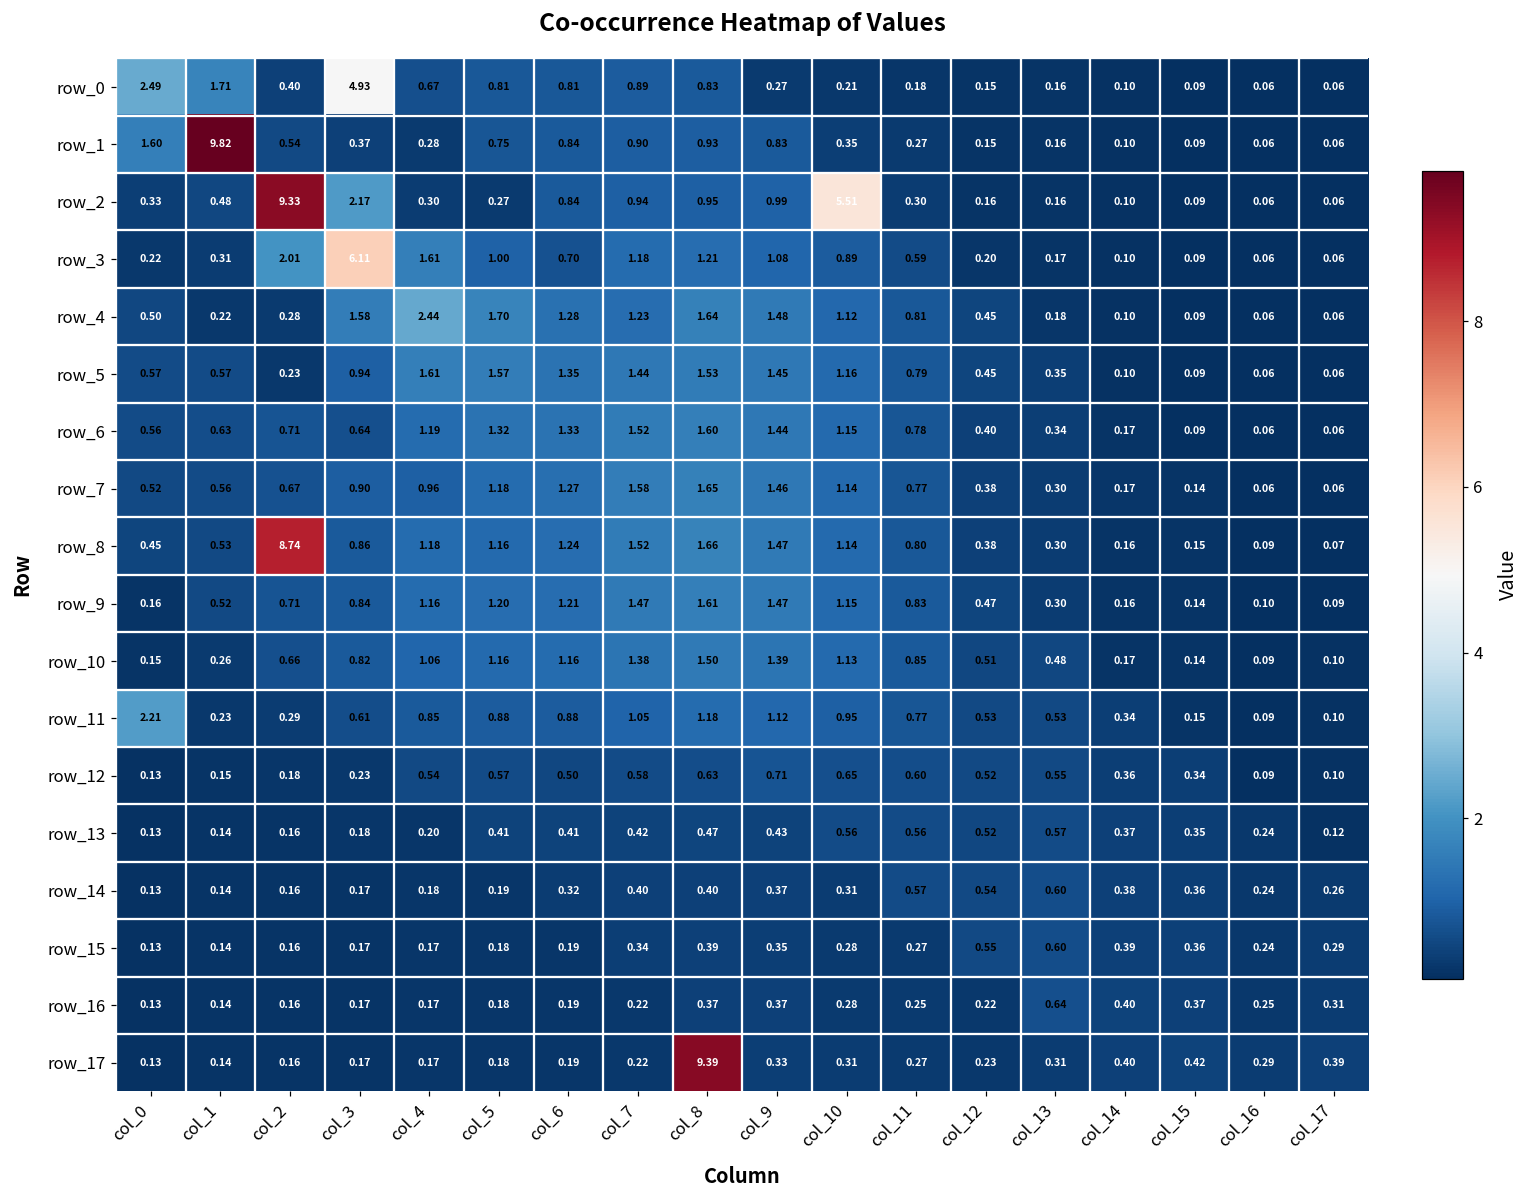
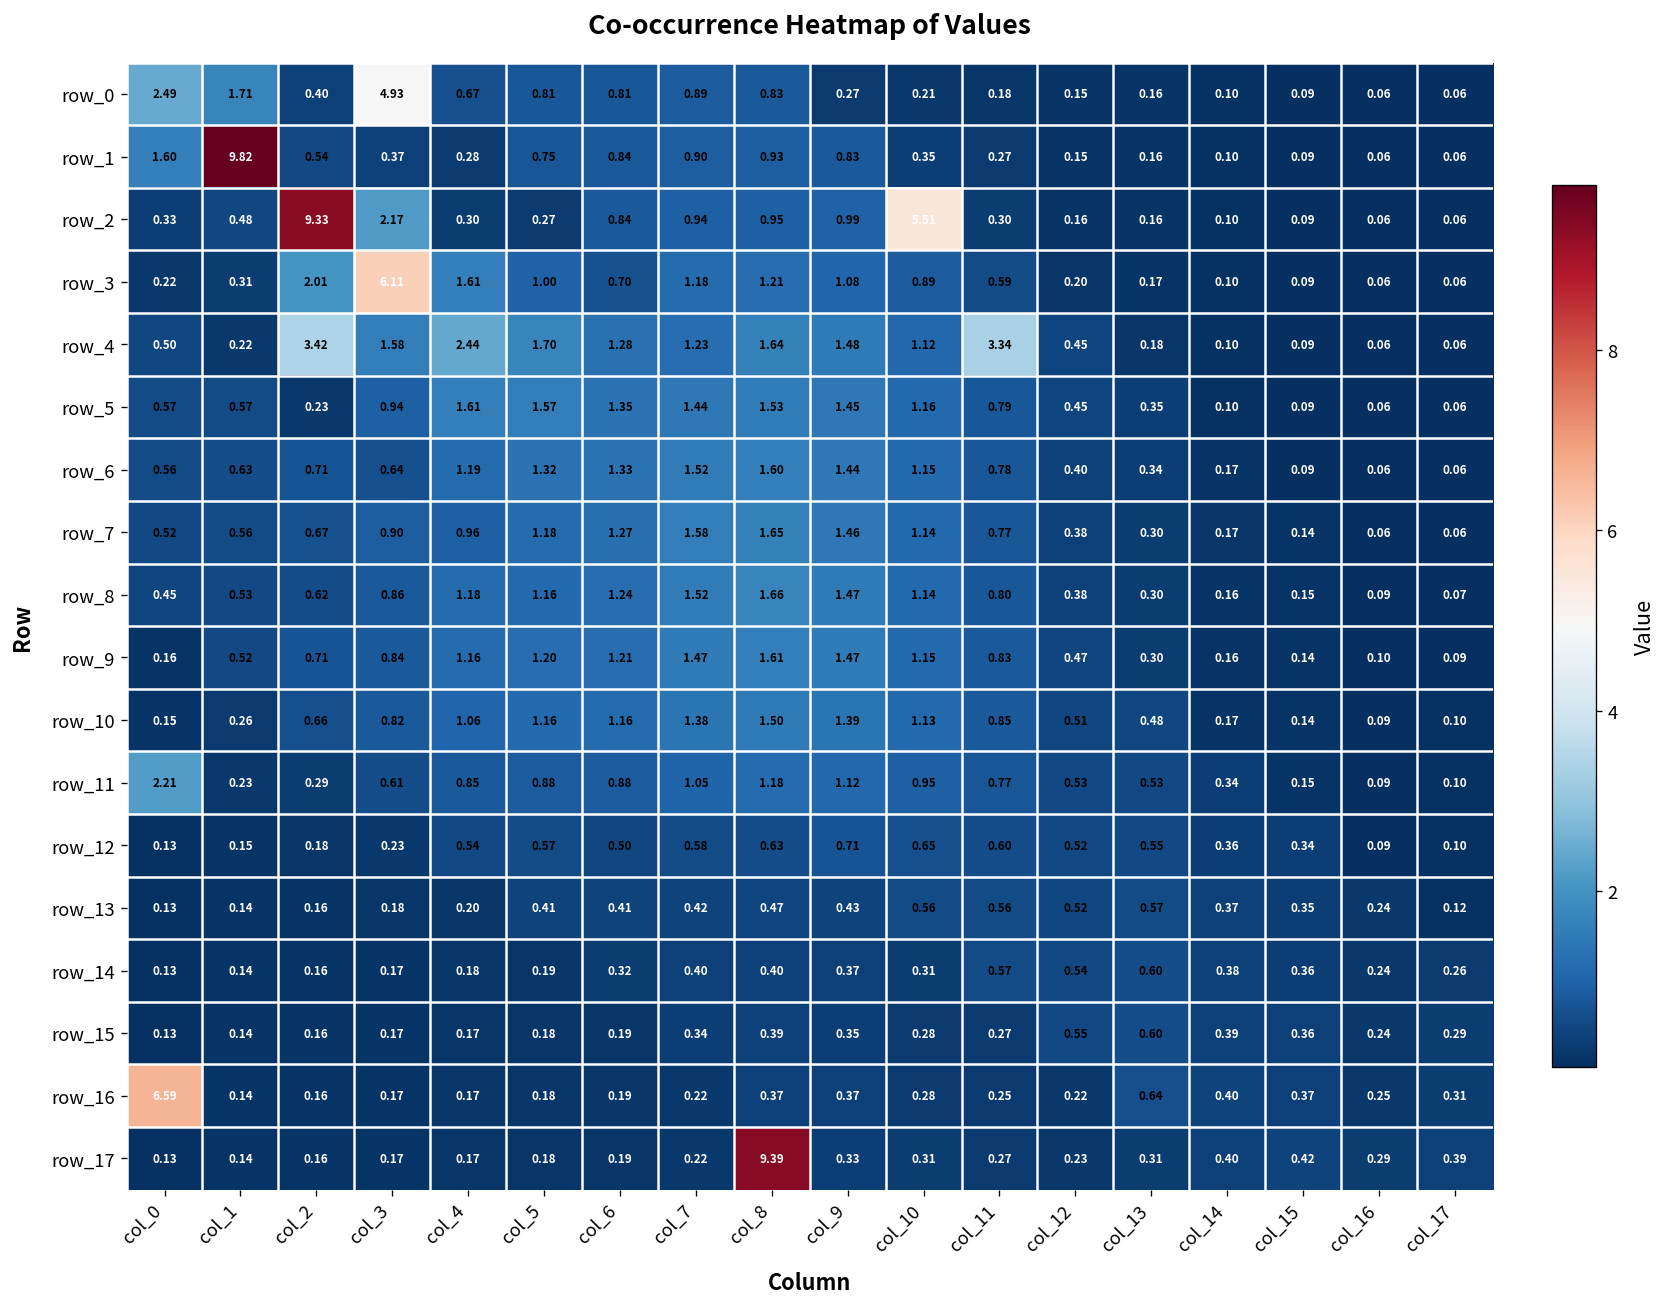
  {
    "row_4": {
      "col_0": 0.50,
      "col_1": 0.22,
-     "col_2": 0.28,
+     "col_2": 3.42,
      "col_3": 1.58,
      "col_4": 2.44,
      "col_5": 1.70,
      "col_6": 1.28,
      "col_7": 1.23,
      "col_8": 1.64,
      "col_9": 1.48,
      "col_10": 1.12,
-     "col_11": 0.81,
+     "col_11": 3.34,
      "col_12": 0.45,
      "col_13": 0.18,
      "col_14": 0.10,
      "col_15": 0.09,
      "col_16": 0.06,
      "col_17": 0.06
    },
    "row_8": {
      "col_0": 0.45,
      "col_1": 0.53,
-     "col_2": 8.74,
+     "col_2": 0.62,
      "col_3": 0.86,
      "col_4": 1.18,
      "col_5": 1.16,
      "col_6": 1.24,
      "col_7": 1.52,
      "col_8": 1.66,
      "col_9": 1.47,
      "col_10": 1.14,
      "col_11": 0.80,
      "col_12": 0.38,
      "col_13": 0.30,
      "col_14": 0.16,
      "col_15": 0.15,
      "col_16": 0.09,
      "col_17": 0.07
    },
    "row_16": {
-     "col_0": 0.13,
+     "col_0": 6.59,
      "col_1": 0.14,
      "col_2": 0.16,
      "col_3": 0.17,
      "col_4": 0.17,
      "col_5": 0.18,
      "col_6": 0.19,
      "col_7": 0.22,
      "col_8": 0.37,
      "col_9": 0.37,
      "col_10": 0.28,
      "col_11": 0.25,
      "col_12": 0.22,
      "col_13": 0.64,
      "col_14": 0.40,
      "col_15": 0.37,
      "col_16": 0.25,
      "col_17": 0.31
    }
  }
